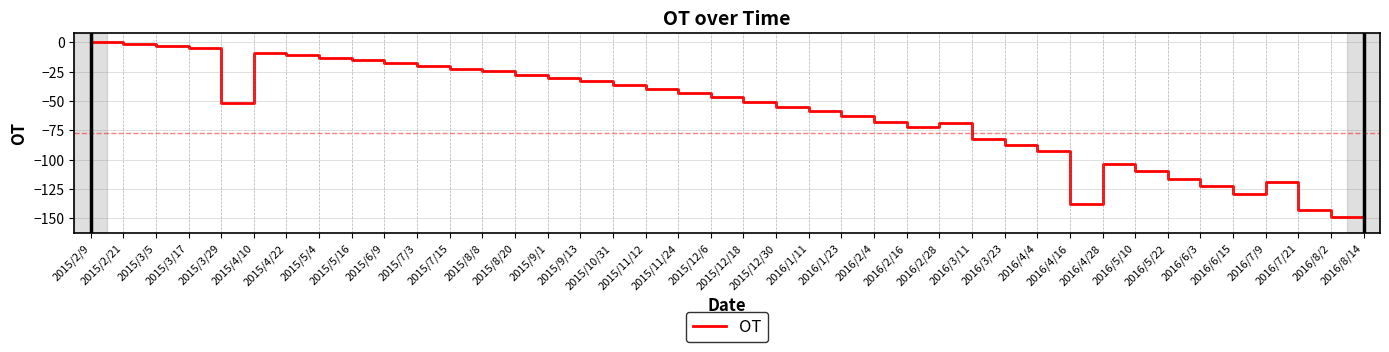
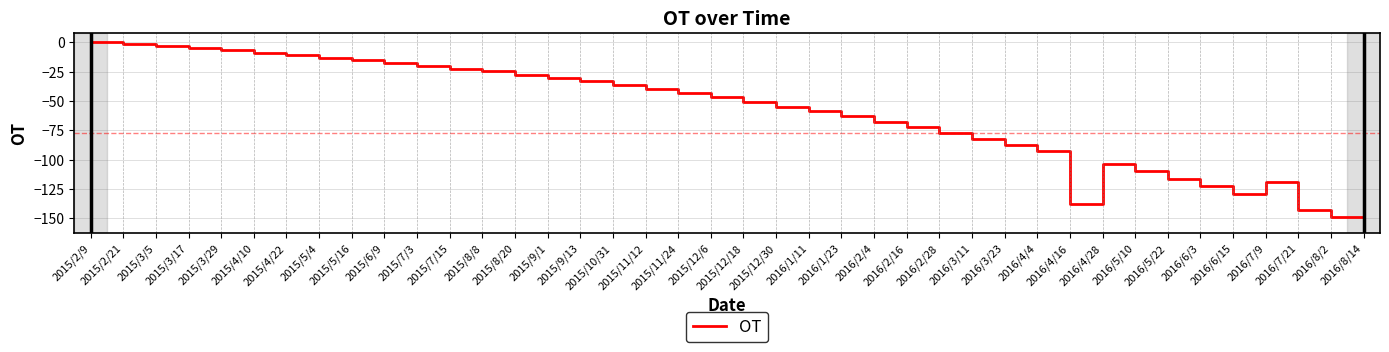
  {
    "2015/2/9": 0,
    "2015/2/21": -1,
    "2015/3/5": -3,
    "2015/3/17": -5,
-   "2015/3/29": -51,
+   "2015/3/29": -7,
    "2015/4/10": -9,
    "2015/4/22": -11,
    "2015/5/4": -13,
    "2015/5/16": -15,
    "2015/6/9": -17,
    "2015/7/3": -20,
    "2015/7/15": -22,
    "2015/8/8": -25,
    "2015/8/20": -27,
    "2015/9/1": -30,
    "2015/9/13": -33,
    "2015/10/31": -36,
    "2015/11/12": -40,
    "2015/11/24": -43,
    "2015/12/6": -47,
    "2015/12/18": -51,
    "2015/12/30": -55,
    "2016/1/11": -59,
    "2016/1/23": -63,
    "2016/2/4": -67,
    "2016/2/16": -72,
-   "2016/2/28": -69,
+   "2016/2/28": -77,
    "2016/3/11": -82,
    "2016/3/23": -87,
    "2016/4/4": -93,
    "2016/4/16": -137,
    "2016/4/28": -104,
    "2016/5/10": -110,
    "2016/5/22": -116,
    "2016/6/3": -122,
    "2016/6/15": -129,
    "2016/7/9": -119,
    "2016/7/21": -143,
    "2016/8/2": -149,
    "2016/8/14": -155
  }
